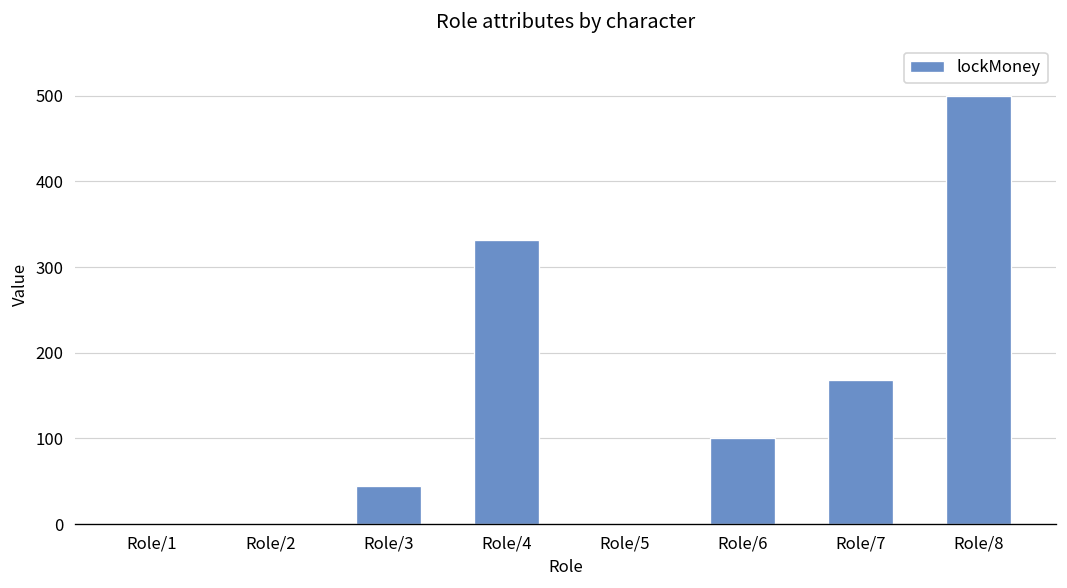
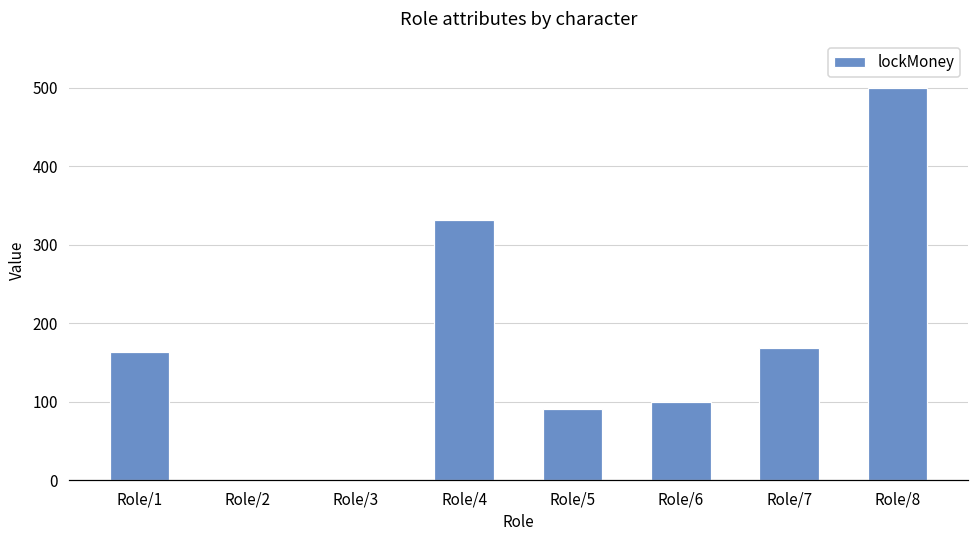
  {
-   "Role/1": 0,
+   "Role/1": 160,
    "Role/2": 0,
-   "Role/3": 40,
+   "Role/3": 0,
    "Role/4": 330,
-   "Role/5": 0,
+   "Role/5": 90,
    "Role/6": 100,
    "Role/7": 170,
    "Role/8": 500
  }
